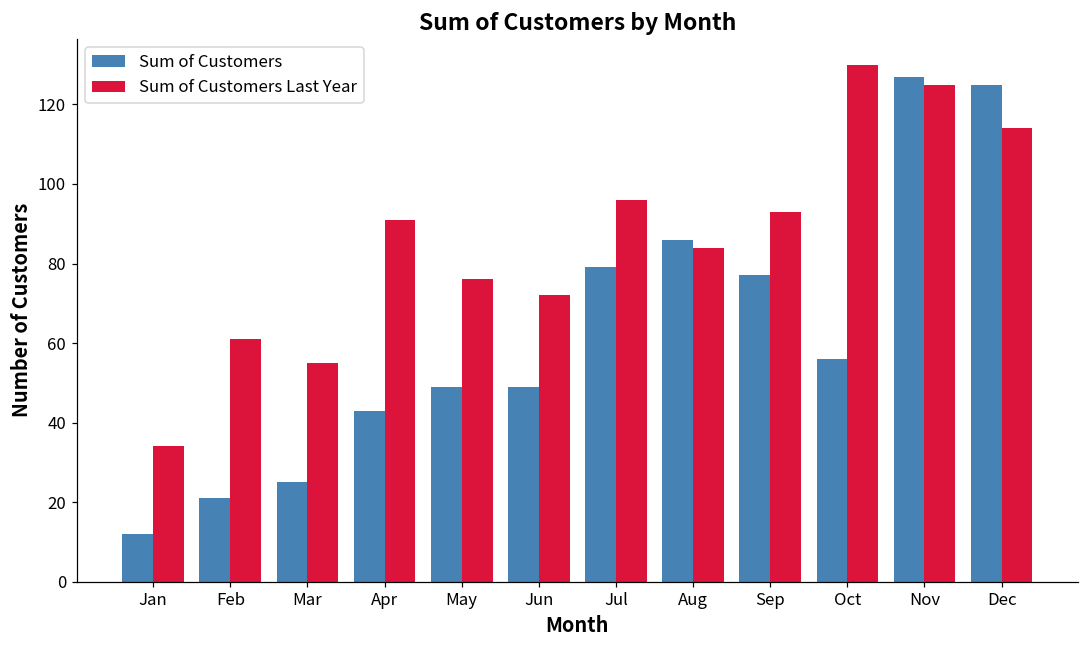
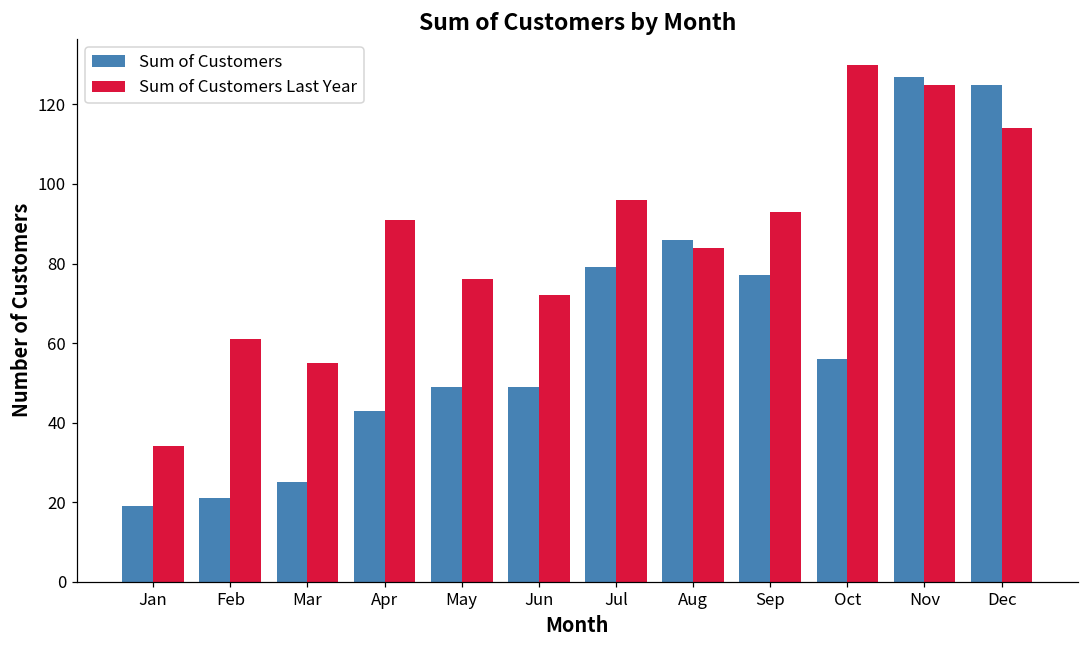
  {
    "Sum of Customers": {
-     "Jan": 12,
+     "Jan": 19,
      "Feb": 21,
      "Mar": 25,
      "Apr": 43,
      "May": 49,
      "Jun": 49,
      "Jul": 79,
      "Aug": 86,
      "Sep": 77,
      "Oct": 56,
      "Nov": 127,
      "Dec": 125
    },
    "Sum of Customers Last Year": {
      "Jan": 34,
      "Feb": 61,
      "Mar": 55,
      "Apr": 91,
      "May": 76,
      "Jun": 72,
      "Jul": 96,
      "Aug": 84,
      "Sep": 93,
      "Oct": 130,
      "Nov": 125,
      "Dec": 114
    }
  }
